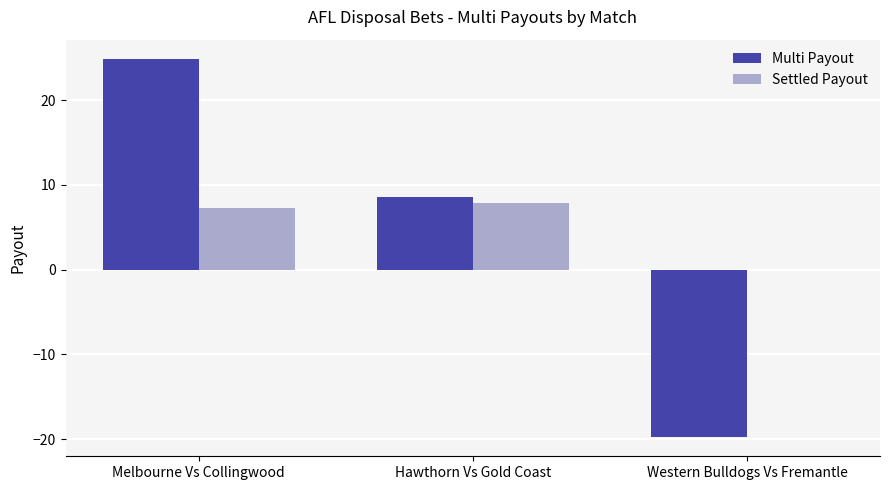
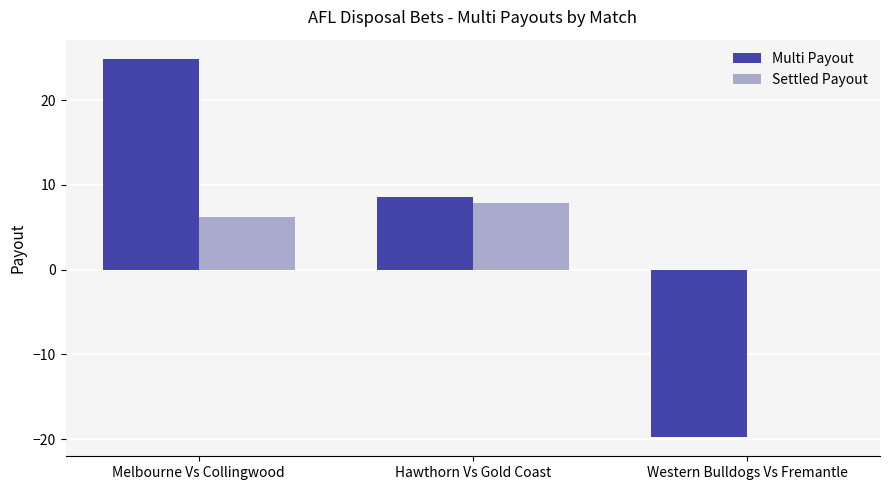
  {
    "Multi Payout": {
      "Melbourne Vs Collingwood": 25,
      "Hawthorn Vs Gold Coast": 9,
      "Western Bulldogs Vs Fremantle": -20
    },
    "Settled Payout": {
-     "Melbourne Vs Collingwood": 7,
+     "Melbourne Vs Collingwood": 6,
      "Hawthorn Vs Gold Coast": 8,
      "Western Bulldogs Vs Fremantle": 0
    }
  }
